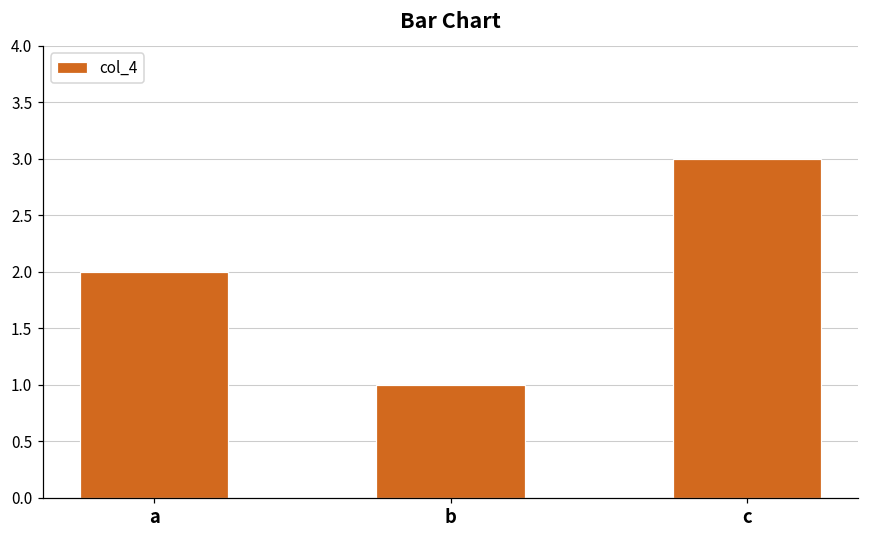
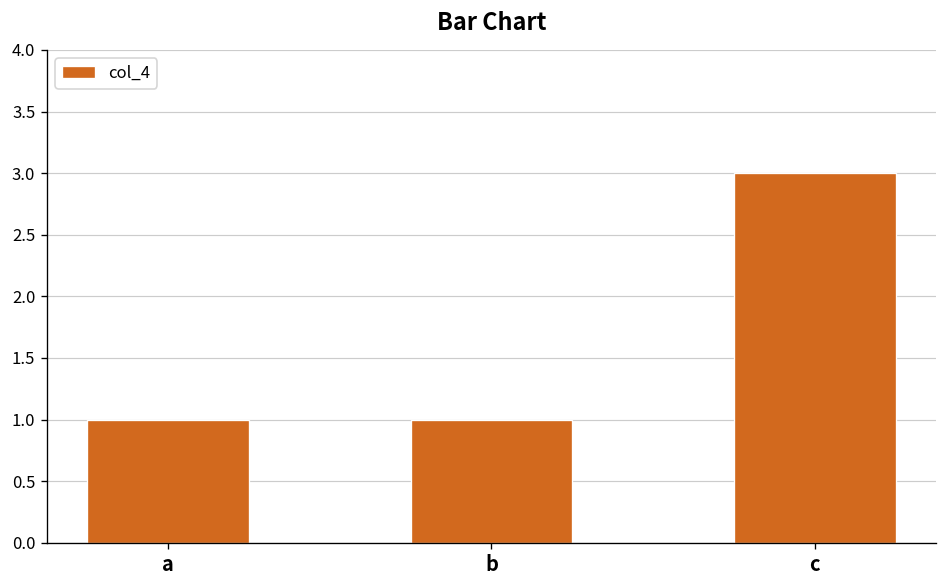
  {
-   "a": 2,
+   "a": 1,
    "b": 1,
    "c": 3
  }
